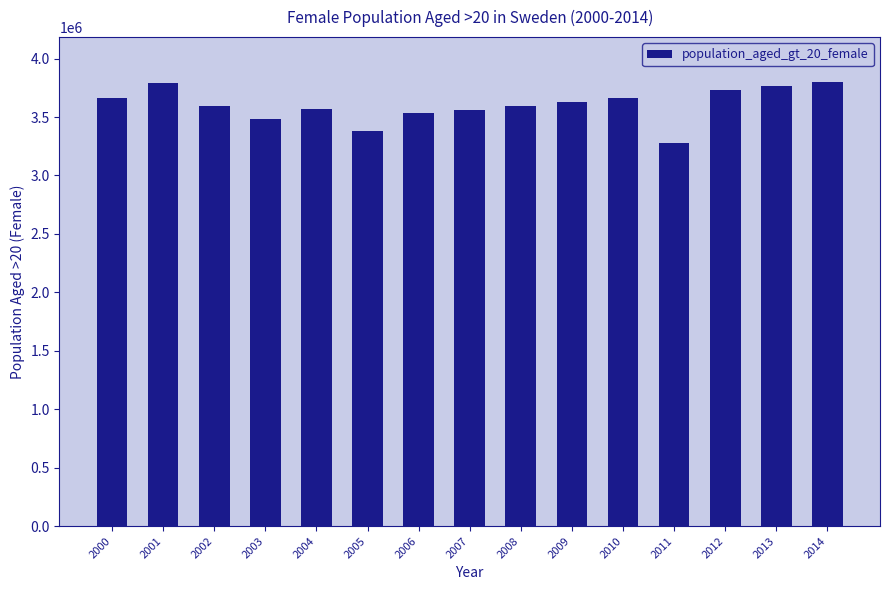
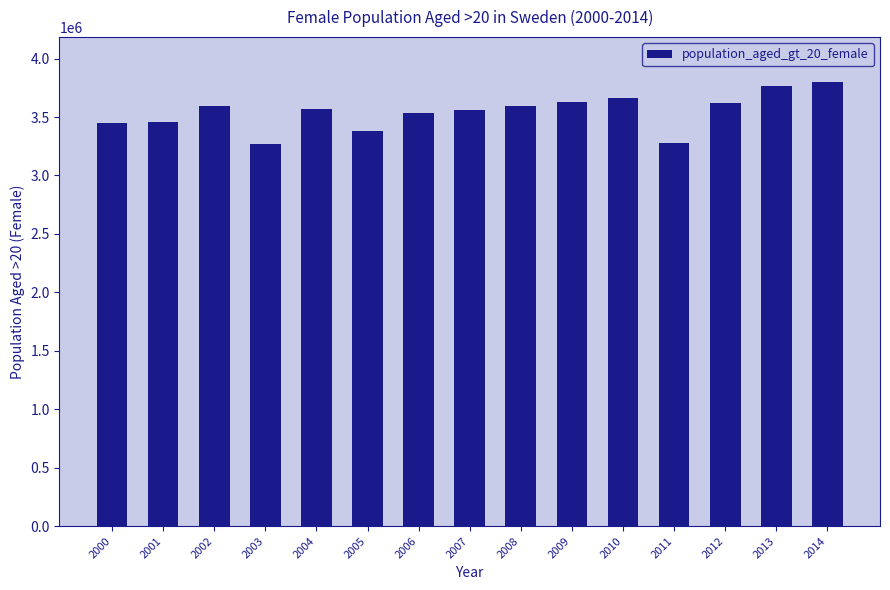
  {
-   "2000": 3660000,
-   "2001": 3790000,
+   "2000": 3450000,
+   "2001": 3460000,
    "2002": 3590000,
-   "2003": 3480000,
+   "2003": 3270000,
    "2004": 3570000,
    "2005": 3380000,
    "2006": 3530000,
    "2007": 3560000,
    "2008": 3590000,
    "2009": 3630000,
    "2010": 3660000,
    "2011": 3280000,
-   "2012": 3730000,
+   "2012": 3620000,
    "2013": 3770000,
    "2014": 3800000
  }
